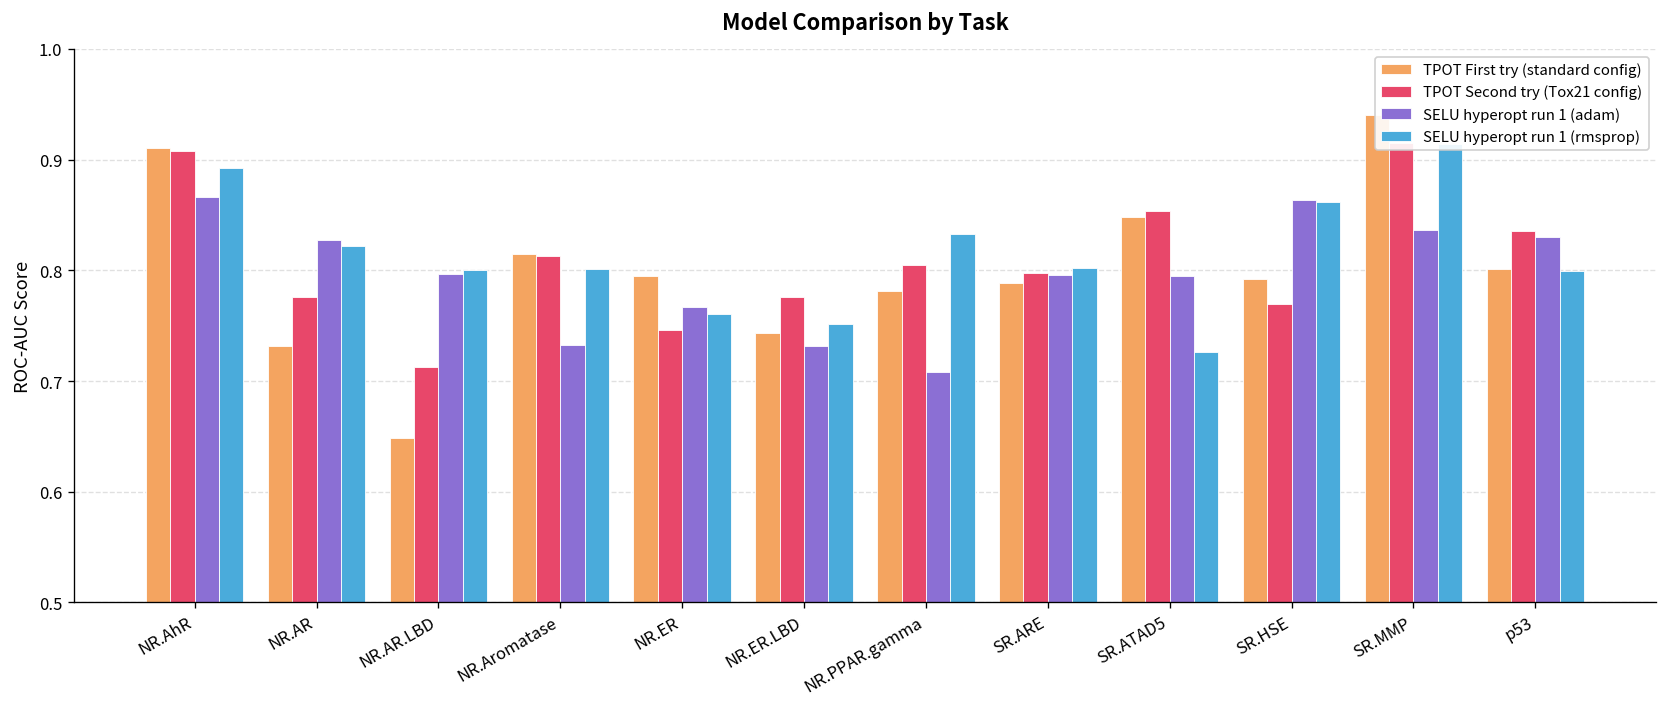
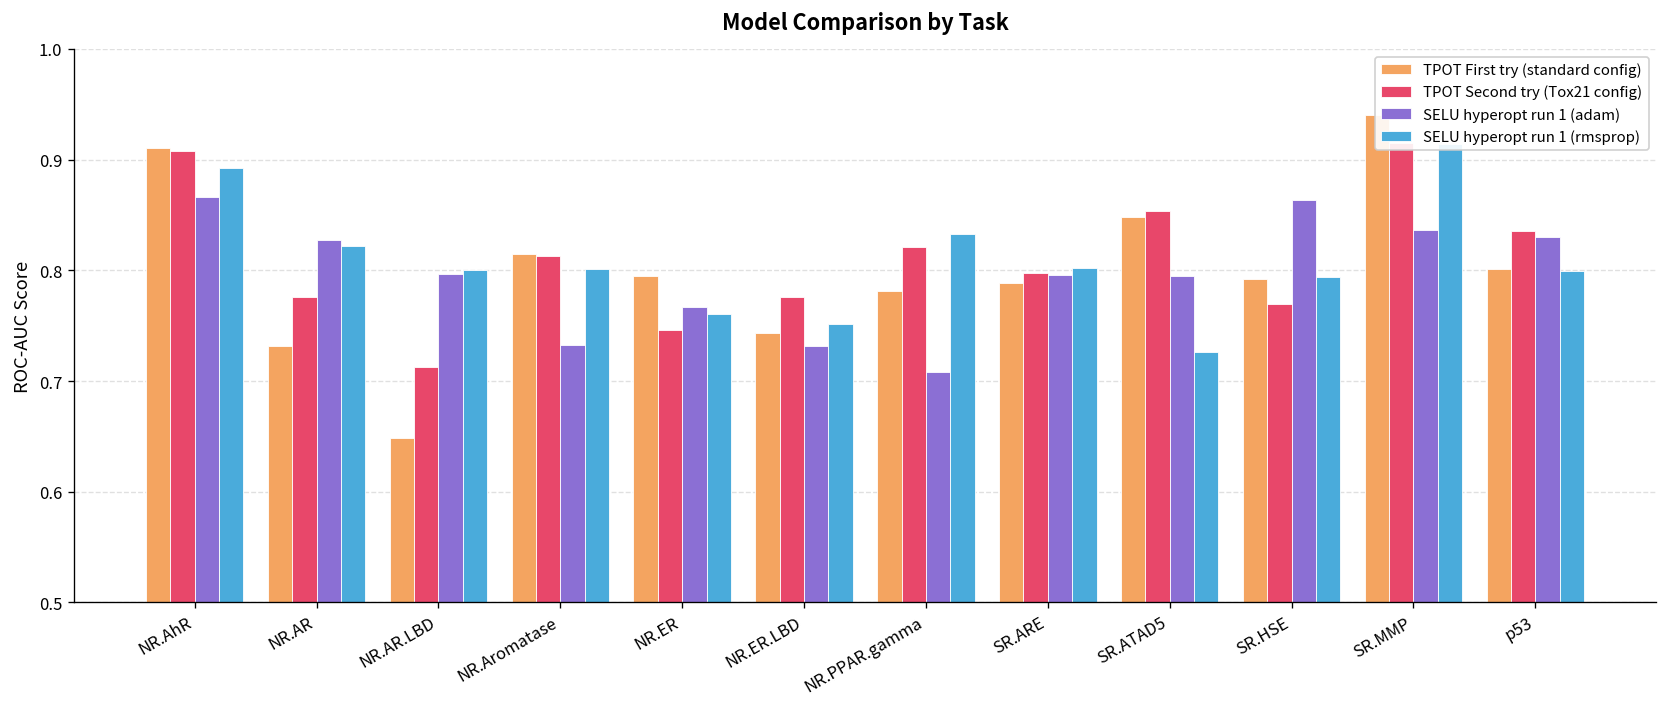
  {
    "TPOT First try (standard config)": {
      "NR.AhR": 0.91,
      "NR.AR": 0.73,
      "NR.AR.LBD": 0.65,
      "NR.Aromatase": 0.81,
      "NR.ER": 0.79,
      "NR.ER.LBD": 0.74,
      "NR.PPAR.gamma": 0.78,
      "SR.ARE": 0.79,
      "SR.ATAD5": 0.85,
      "SR.HSE": 0.79,
      "p53": 0.80
    },
    "TPOT Second try (Tox21 config)": {
      "NR.AhR": 0.91,
      "NR.AR": 0.78,
      "NR.AR.LBD": 0.71,
      "NR.Aromatase": 0.81,
      "NR.ER": 0.75,
      "NR.ER.LBD": 0.78,
-     "NR.PPAR.gamma": 0.80,
+     "NR.PPAR.gamma": 0.82,
      "SR.ARE": 0.80,
      "SR.ATAD5": 0.85,
      "SR.HSE": 0.77,
      "p53": 0.84
    },
    "SELU hyperopt run 1 (adam)": {
      "NR.AhR": 0.87,
      "NR.AR": 0.83,
      "NR.AR.LBD": 0.80,
      "NR.Aromatase": 0.73,
      "NR.ER": 0.77,
      "NR.ER.LBD": 0.73,
      "NR.PPAR.gamma": 0.71,
      "SR.ARE": 0.80,
      "SR.ATAD5": 0.80,
      "SR.HSE": 0.86,
      "SR.MMP": 0.84,
      "p53": 0.83
    },
    "SELU hyperopt run 1 (rmsprop)": {
      "NR.AhR": 0.89,
      "NR.AR": 0.82,
      "NR.AR.LBD": 0.80,
      "NR.Aromatase": 0.80,
      "NR.ER": 0.76,
      "NR.ER.LBD": 0.75,
      "NR.PPAR.gamma": 0.83,
      "SR.ARE": 0.80,
      "SR.ATAD5": 0.73,
-     "SR.HSE": 0.86,
+     "SR.HSE": 0.79,
      "p53": 0.80
    }
  }
